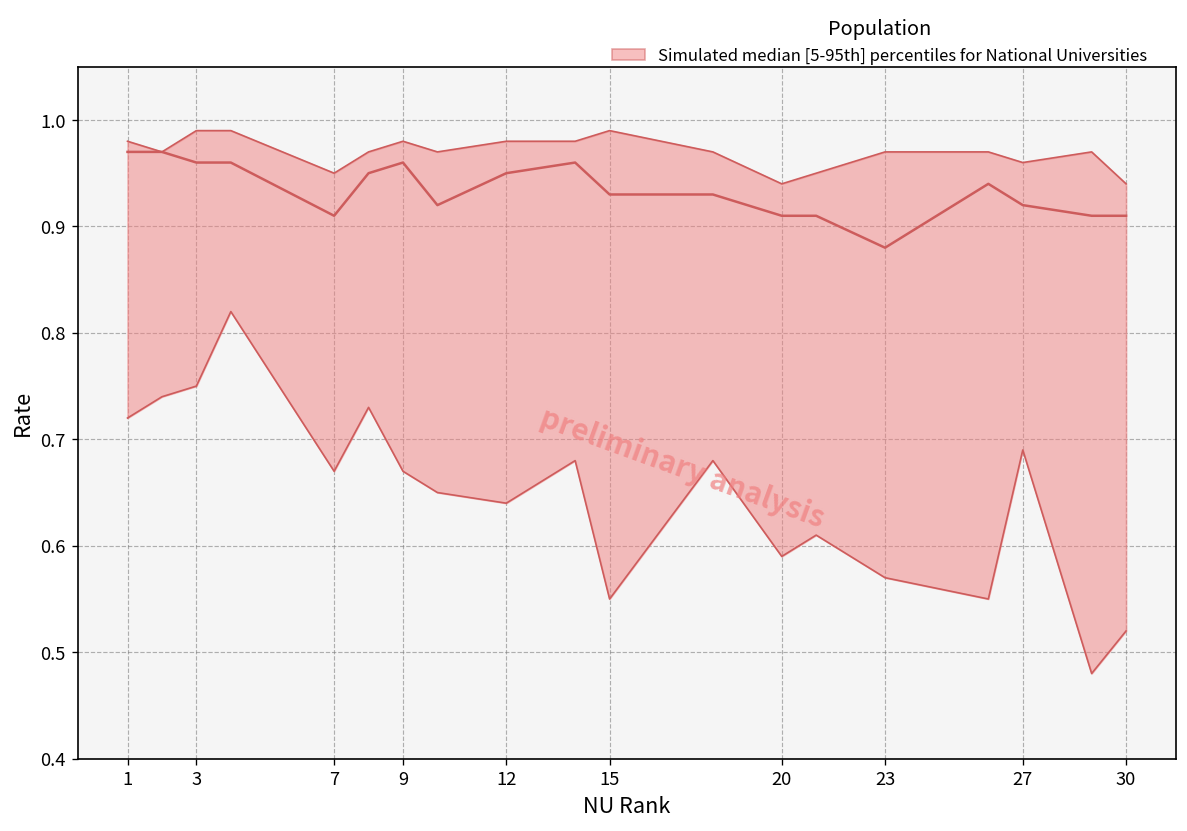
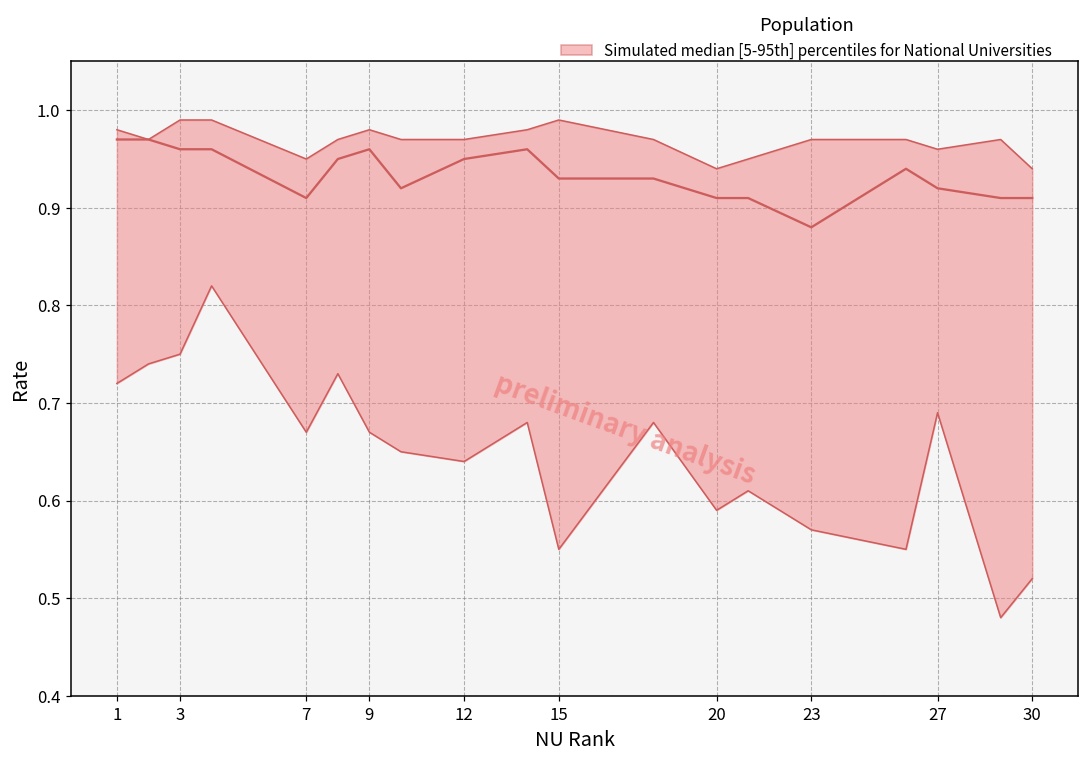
  {
    "Simulated median [5-95th] percentiles for National Universities": {
      "1": 0.98,
      "3": 0.99,
      "7": 0.95,
      "9": 0.98,
-     "12": 0.98,
+     "12": 0.97,
      "15": 0.99,
      "20": 0.94,
      "23": 0.97,
      "27": 0.96,
      "30": 0.94
    }
  }
